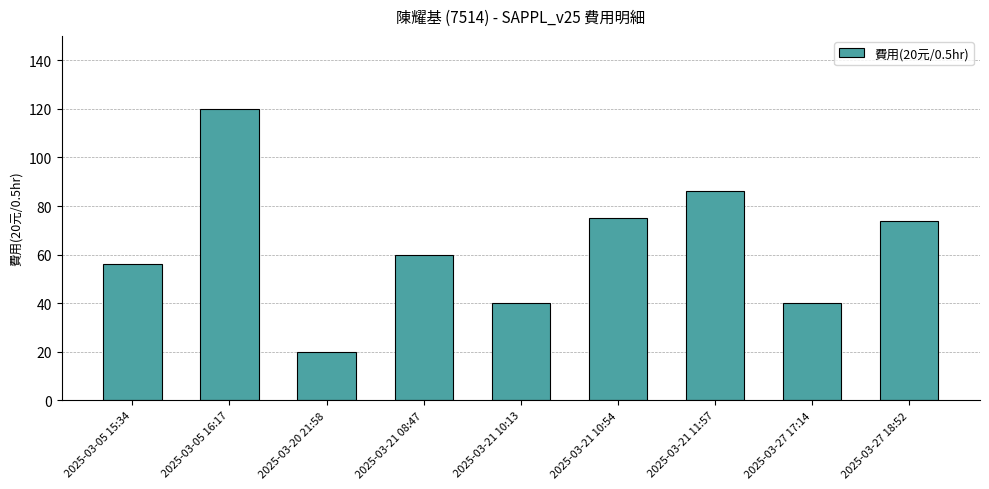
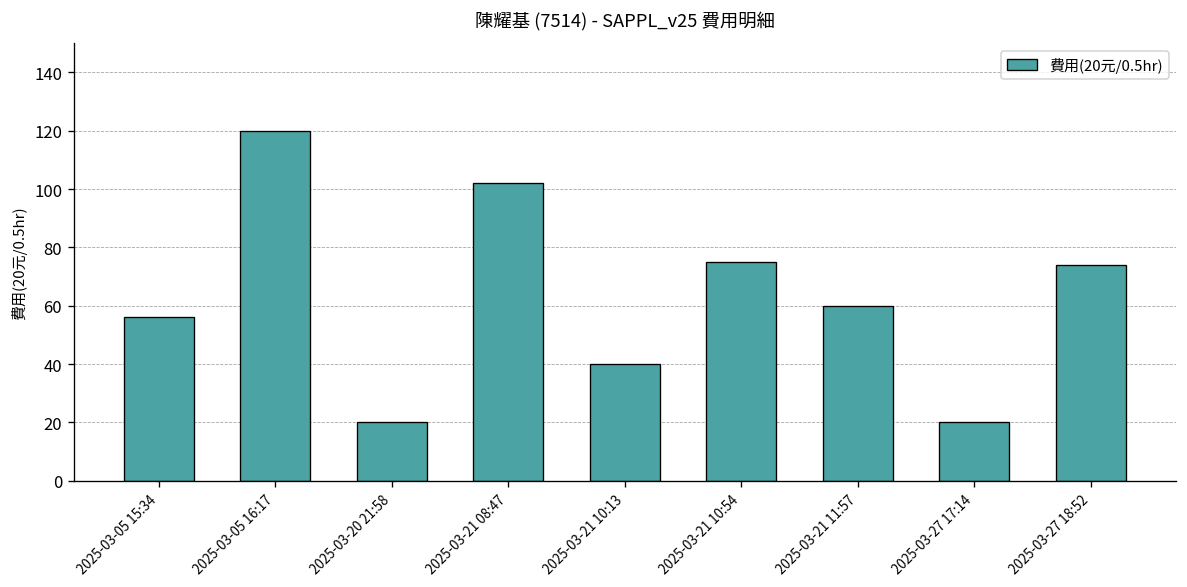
  {
    "2025-03-05 15:34": 56,
    "2025-03-05 16:17": 120,
    "2025-03-20 21:58": 20,
-   "2025-03-21 08:47": 60,
+   "2025-03-21 08:47": 102,
    "2025-03-21 10:13": 40,
    "2025-03-21 10:54": 75,
-   "2025-03-21 11:57": 86,
-   "2025-03-27 17:14": 40,
+   "2025-03-21 11:57": 60,
+   "2025-03-27 17:14": 20,
    "2025-03-27 18:52": 74
  }
